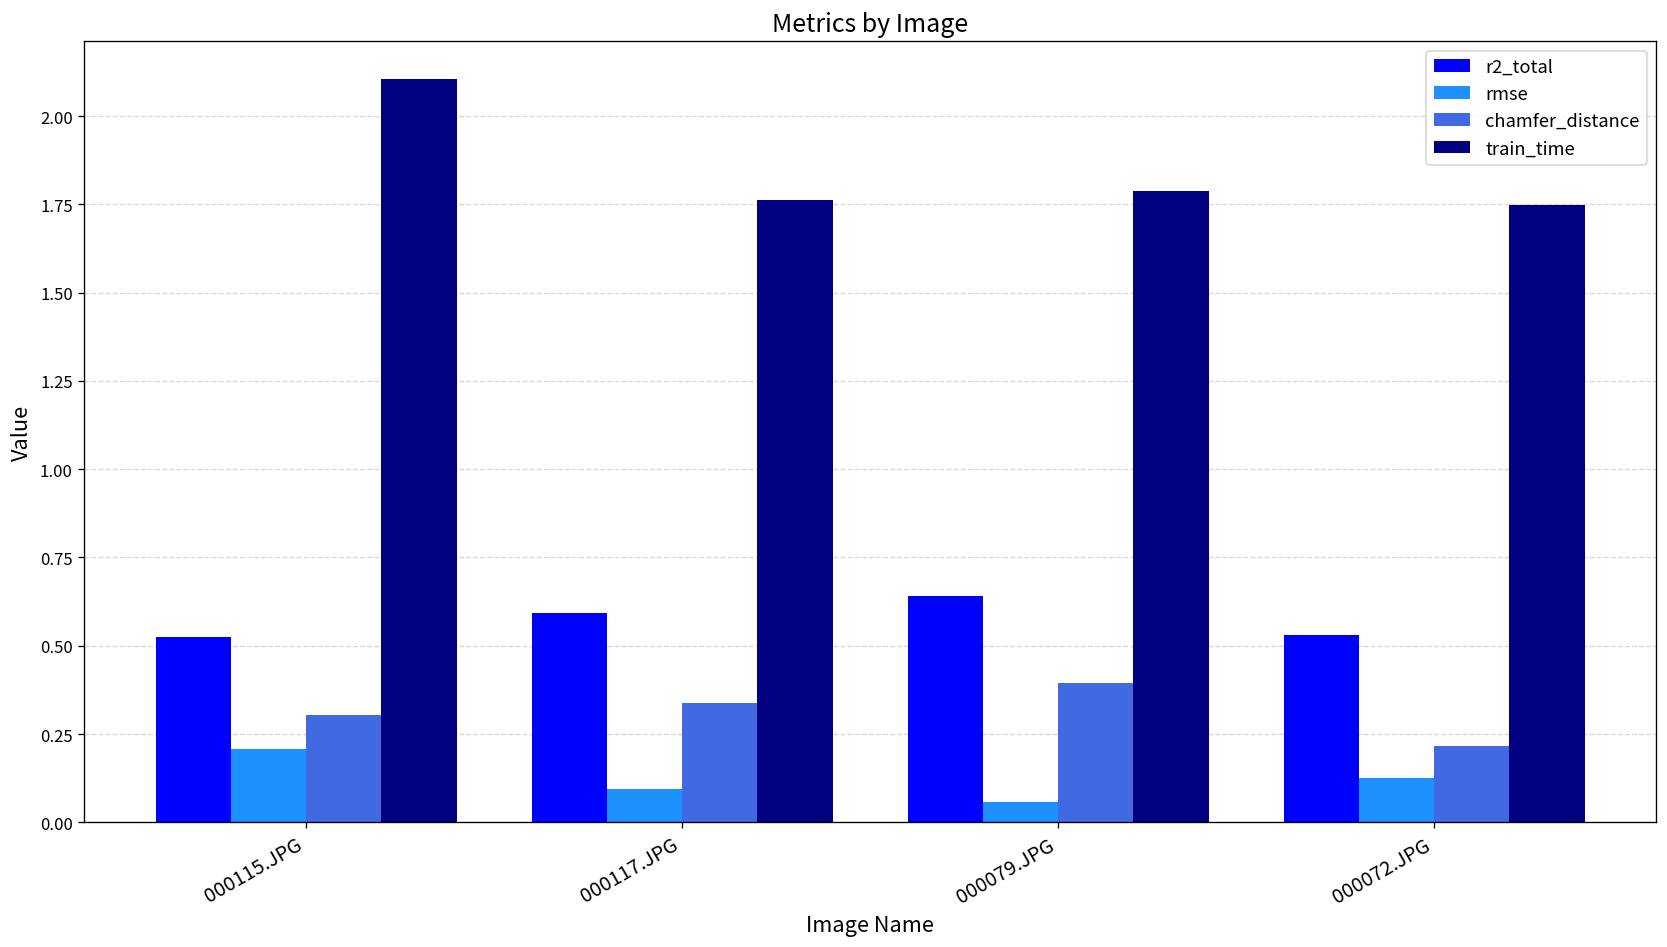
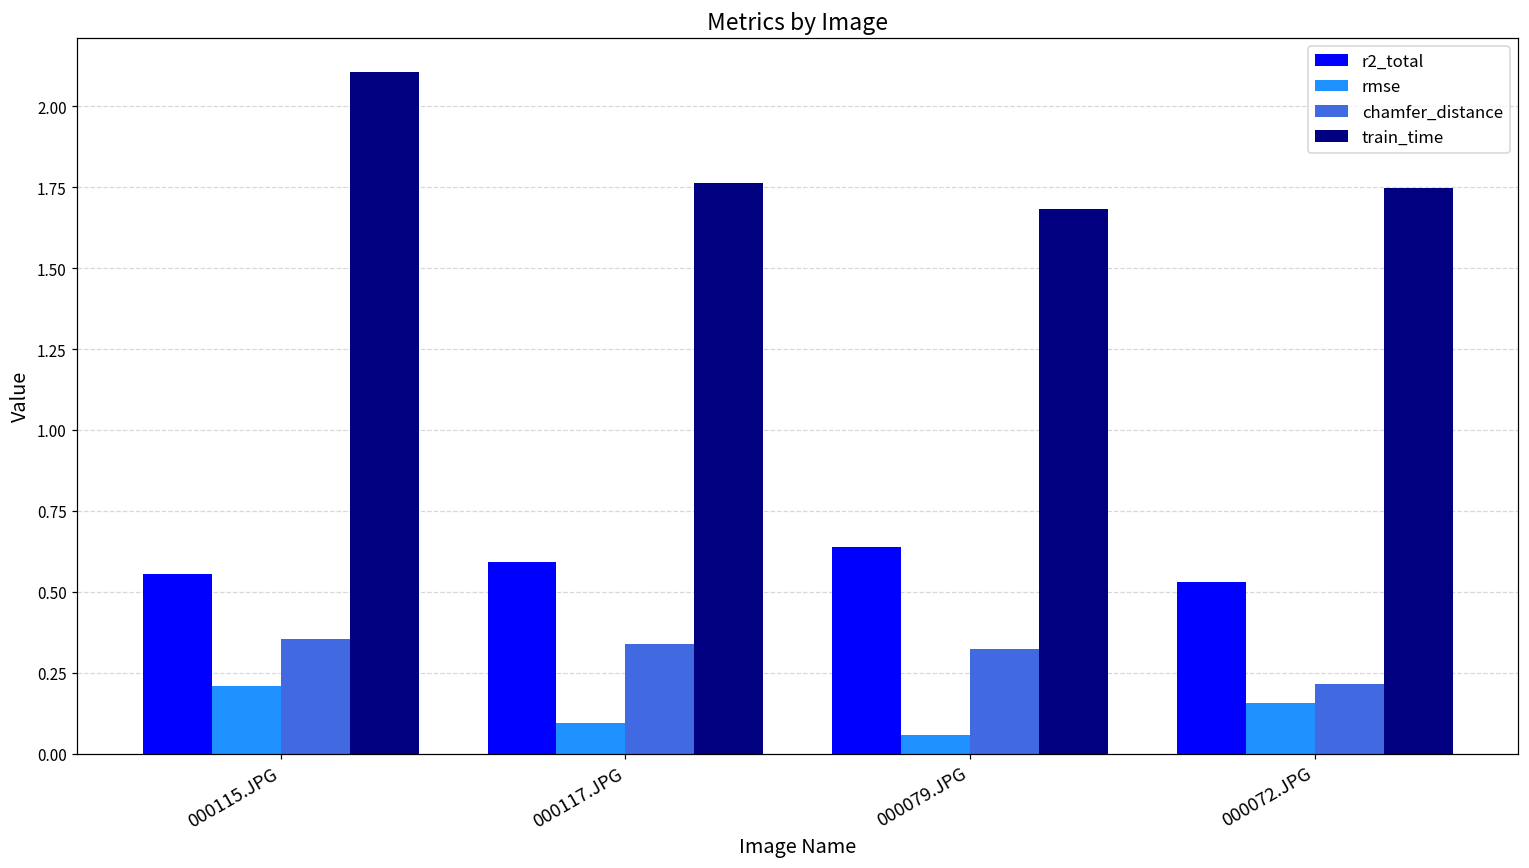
  {
    "r2_total": {
-     "000115.JPG": 0.52,
+     "000115.JPG": 0.56,
      "000117.JPG": 0.59,
      "000079.JPG": 0.64,
      "000072.JPG": 0.53
    },
    "rmse": {
      "000115.JPG": 0.21,
      "000117.JPG": 0.09,
      "000079.JPG": 0.06,
-     "000072.JPG": 0.13
+     "000072.JPG": 0.16
    },
    "chamfer_distance": {
-     "000115.JPG": 0.31,
+     "000115.JPG": 0.35,
      "000117.JPG": 0.34,
-     "000079.JPG": 0.39,
+     "000079.JPG": 0.32,
      "000072.JPG": 0.22
    },
    "train_time": {
      "000115.JPG": 2.11,
      "000117.JPG": 1.76,
-     "000079.JPG": 1.79,
+     "000079.JPG": 1.68,
      "000072.JPG": 1.75
    }
  }
